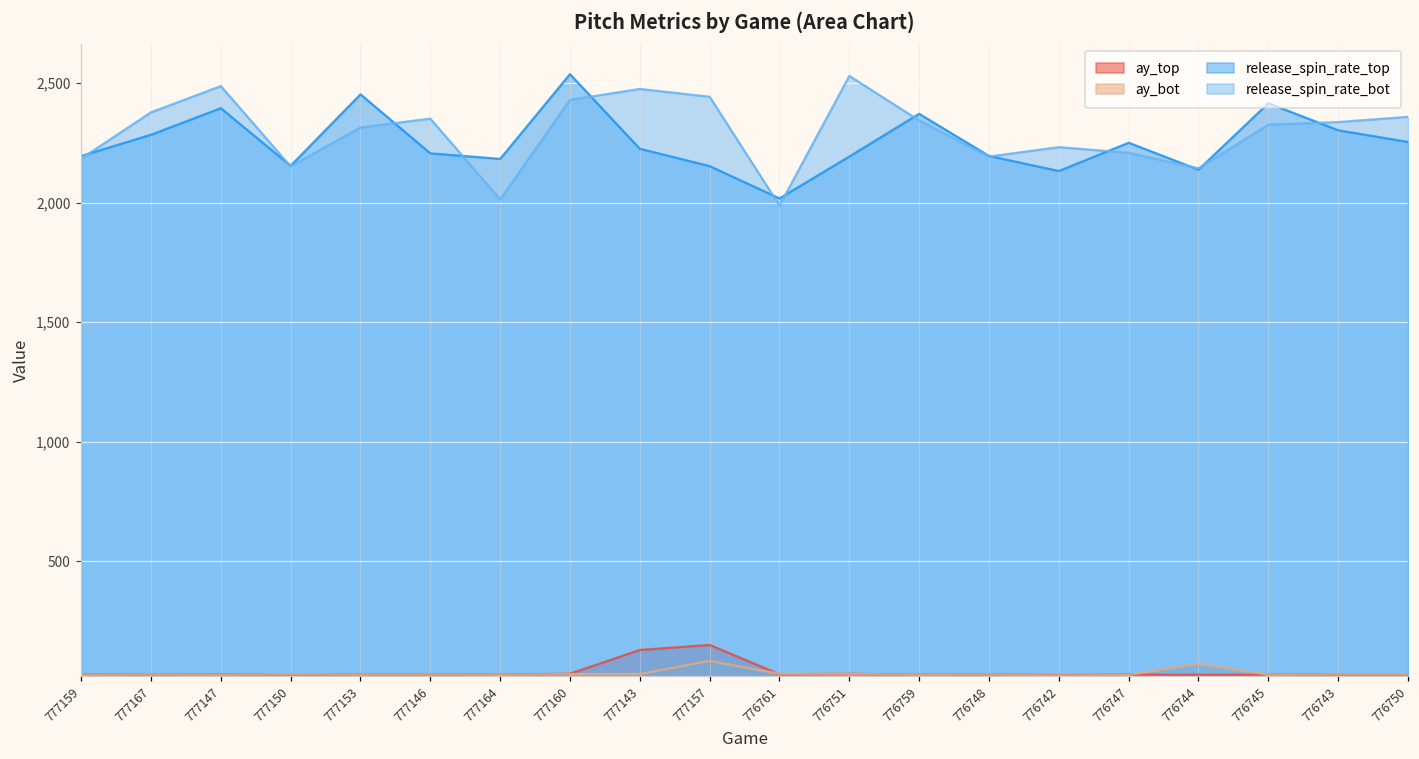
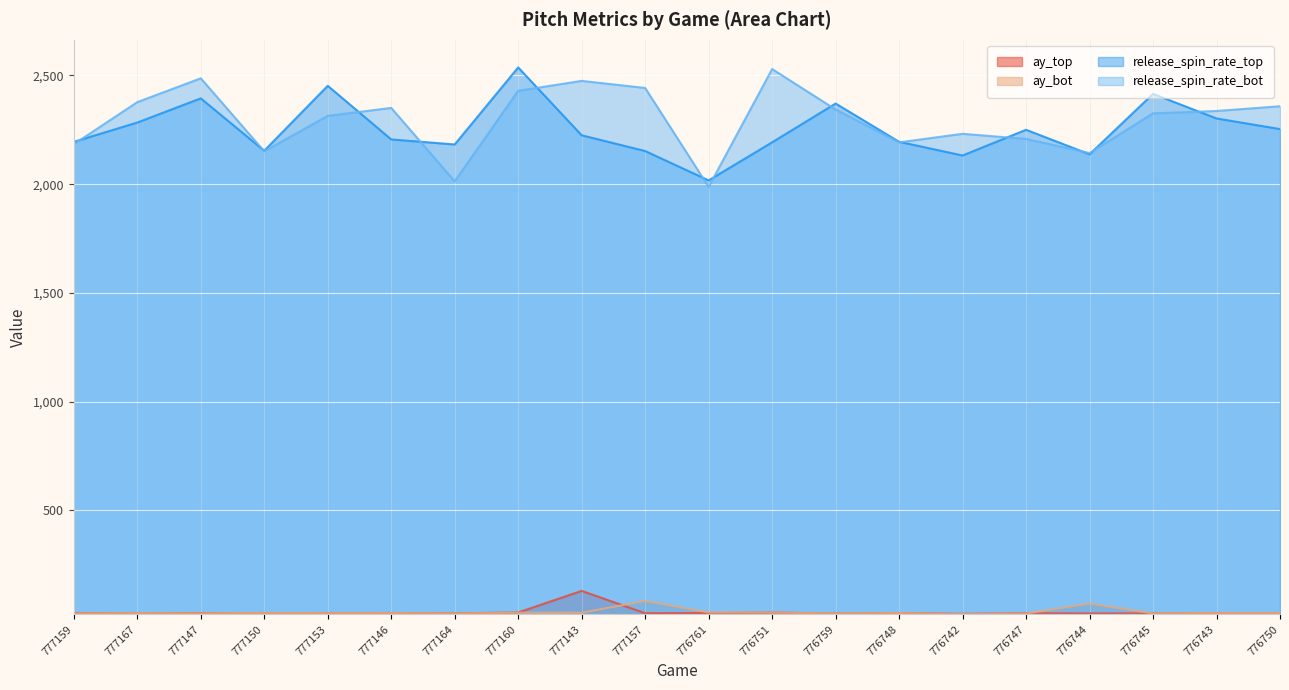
  {
    "ay_top": {
      "777143": 130,
-     "777157": 150,
+     "777157": 30,
      "776744": 30
    },
    "ay_bot": {
      "777143": 30,
      "777157": 80,
      "776744": 70
    }
  }
